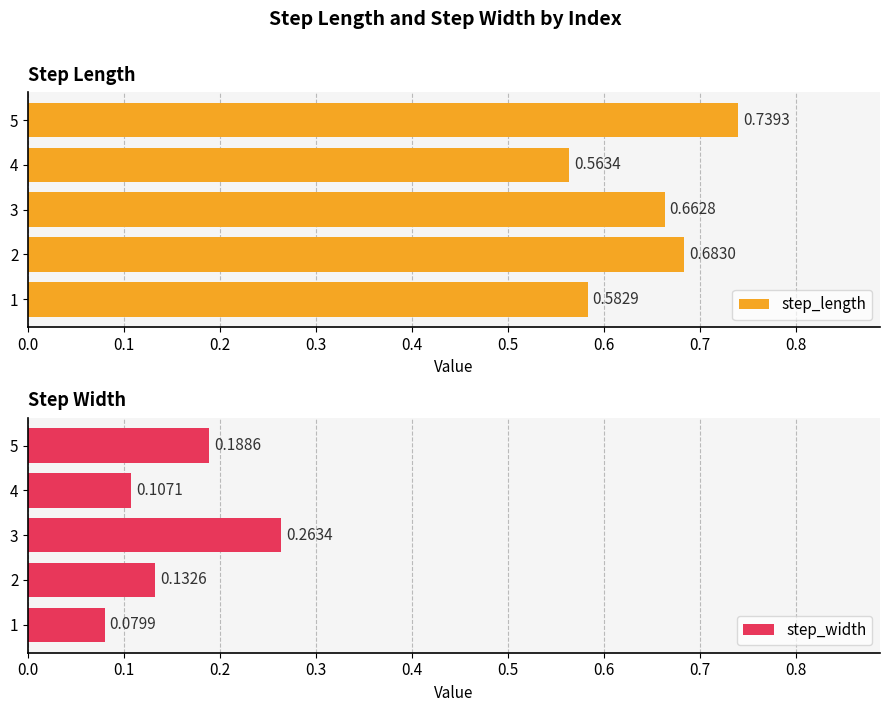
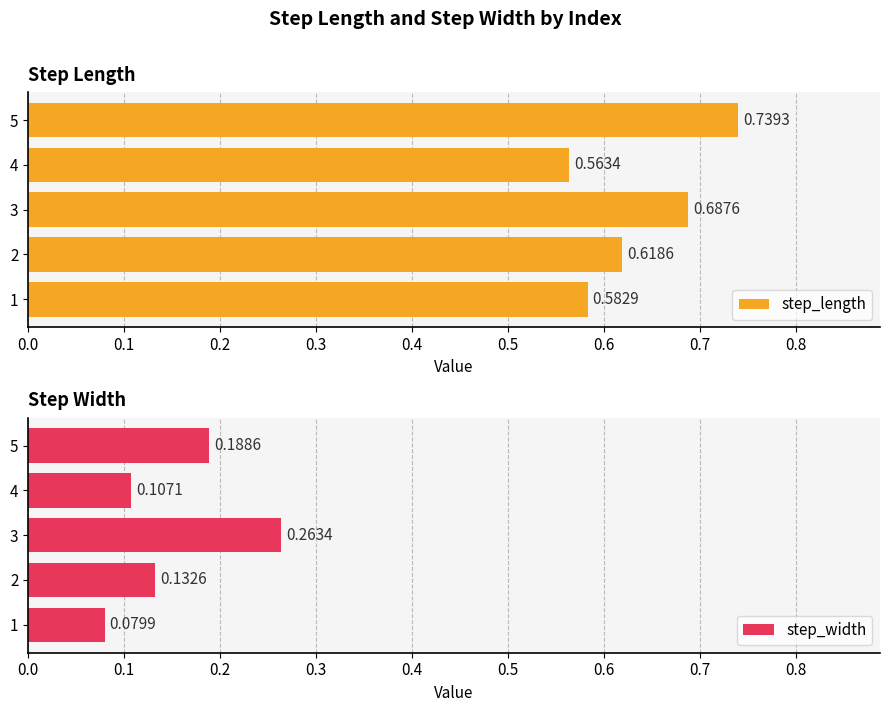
  {
    "Step Length": {
      "5": 0.7393,
      "4": 0.5634,
-     "3": 0.6628,
-     "2": 0.6830,
+     "3": 0.6876,
+     "2": 0.6186,
      "1": 0.5829
    },
    "Step Width": {
      "5": 0.1886,
      "4": 0.1071,
      "3": 0.2634,
      "2": 0.1326,
      "1": 0.0799
    }
  }
